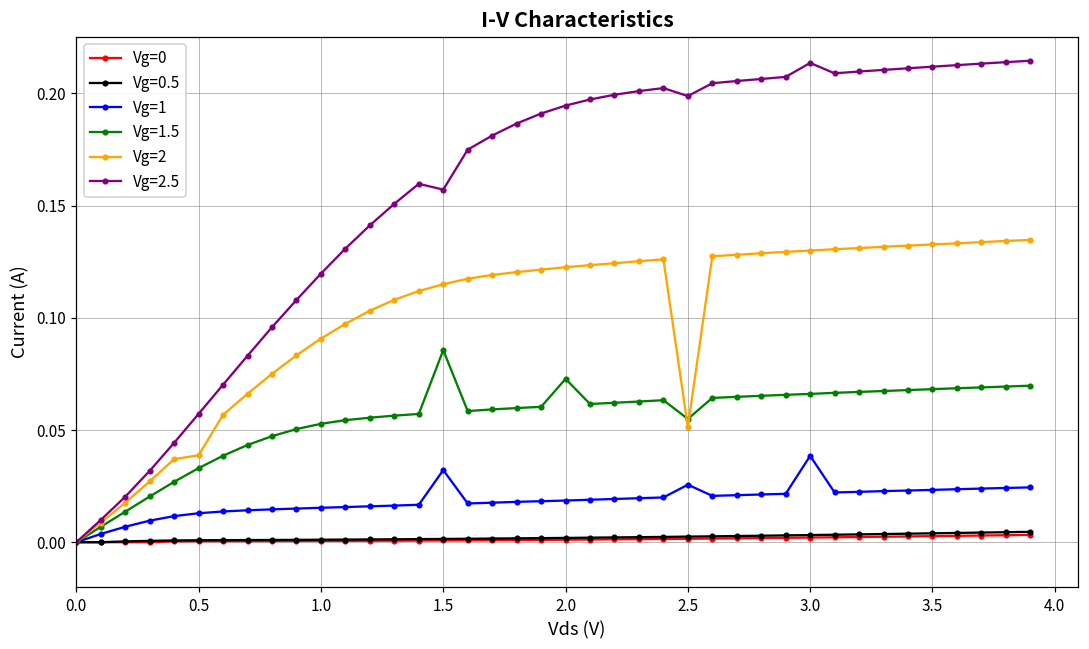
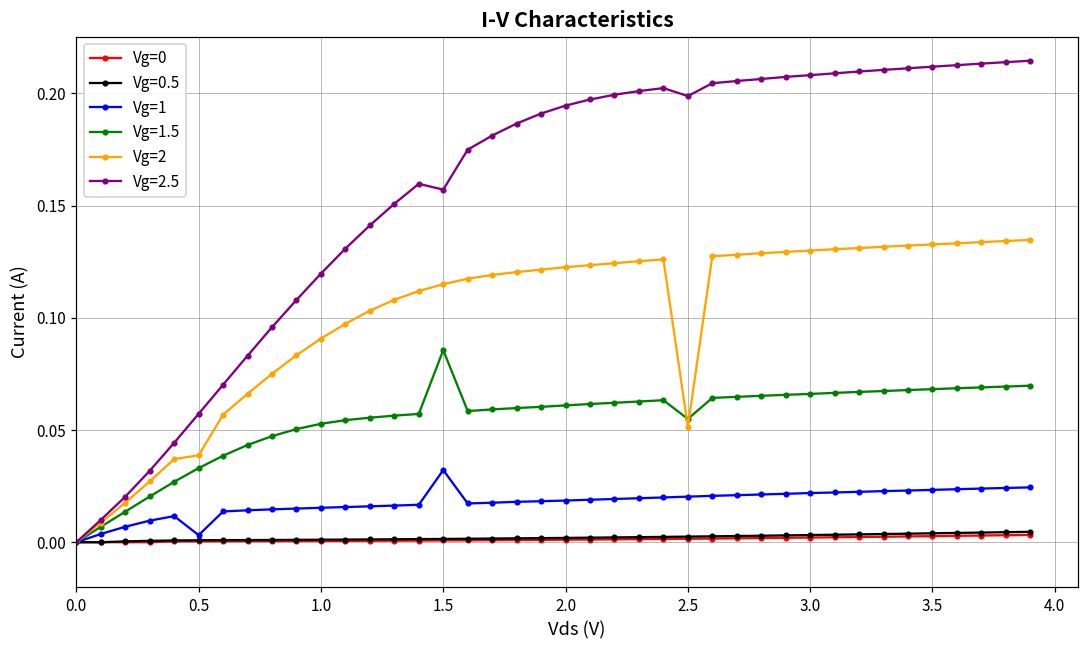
  {
    "Vg=0": {
      "3.5": 0.003
    },
    "Vg=0.5": {
      "3.5": 0.004
    },
    "Vg=1": {
-     "0.5": 0.013,
+     "0.5": 0.003,
      "1.0": 0.015,
      "1.5": 0.032,
      "2.0": 0.019,
-     "2.5": 0.026,
-     "3.0": 0.038,
+     "2.5": 0.020,
+     "3.0": 0.022,
      "3.5": 0.023
    },
    "Vg=1.5": {
      "0.5": 0.033,
      "1.0": 0.053,
      "1.5": 0.086,
-     "2.0": 0.073,
+     "2.0": 0.061,
      "2.5": 0.055,
      "3.0": 0.066,
      "3.5": 0.068
    },
    "Vg=2": {
      "0.5": 0.039,
      "1.0": 0.091,
      "1.5": 0.115,
      "2.0": 0.123,
      "2.5": 0.051,
      "3.0": 0.130,
      "3.5": 0.133
    },
    "Vg=2.5": {
      "0.5": 0.057,
      "1.0": 0.120,
      "1.5": 0.157,
      "2.0": 0.195,
      "2.5": 0.199,
-     "3.0": 0.214,
+     "3.0": 0.208,
      "3.5": 0.212
    }
  }
